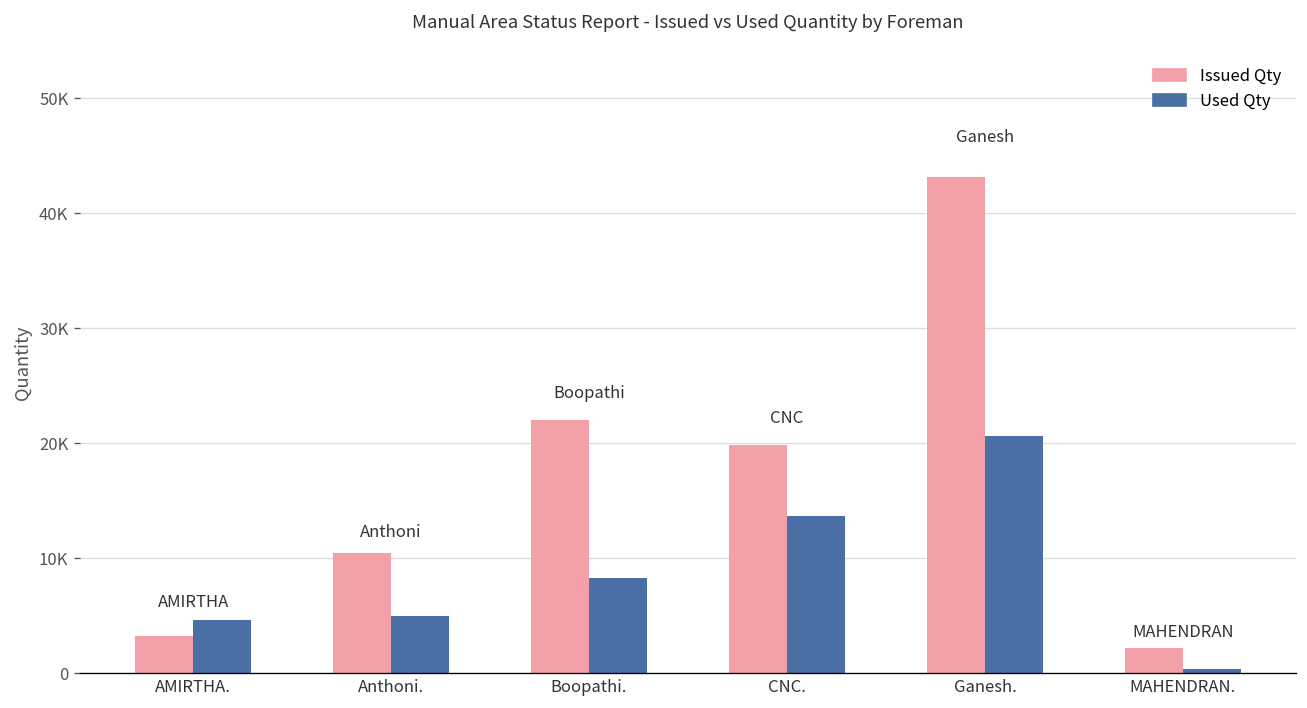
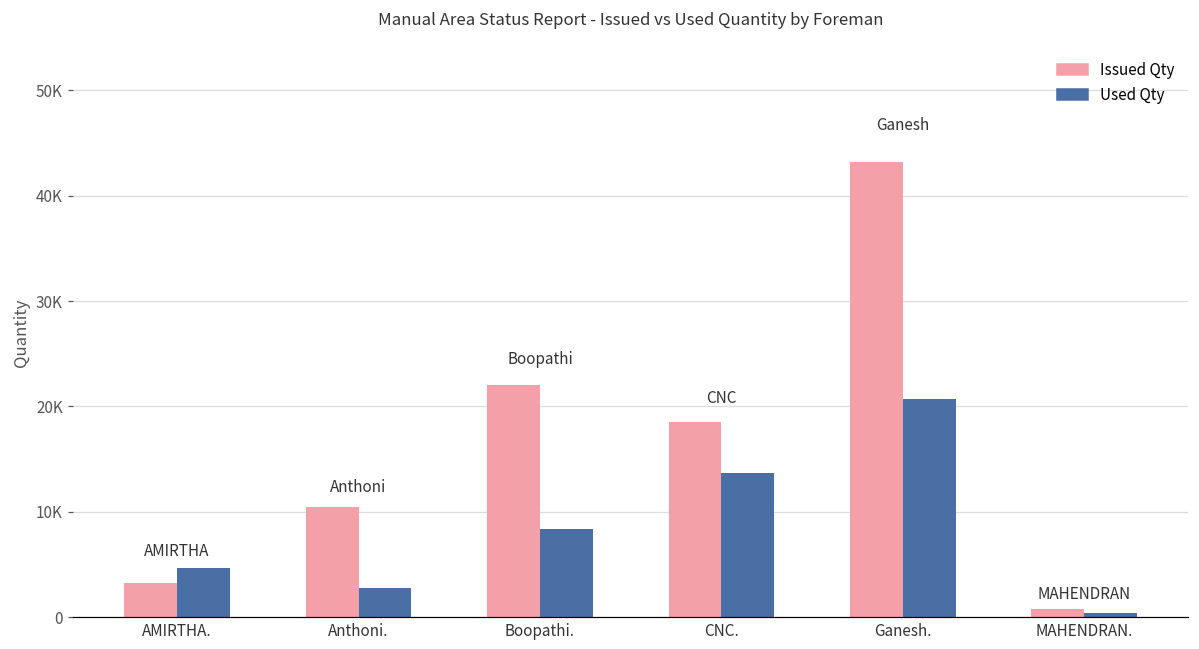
  {
    "Issued Qty": {
      "AMIRTHA.": 3000,
      "Anthoni.": 10000,
      "Boopathi.": 22000,
-     "CNC.": 20000,
+     "CNC.": 18000,
      "Ganesh.": 43000,
-     "MAHENDRAN.": 2000
+     "MAHENDRAN.": 1000
    },
    "Used Qty": {
      "AMIRTHA.": 5000,
-     "Anthoni.": 5000,
+     "Anthoni.": 3000,
      "Boopathi.": 8000,
      "CNC.": 14000,
      "Ganesh.": 21000,
      "MAHENDRAN.": 0
    }
  }
